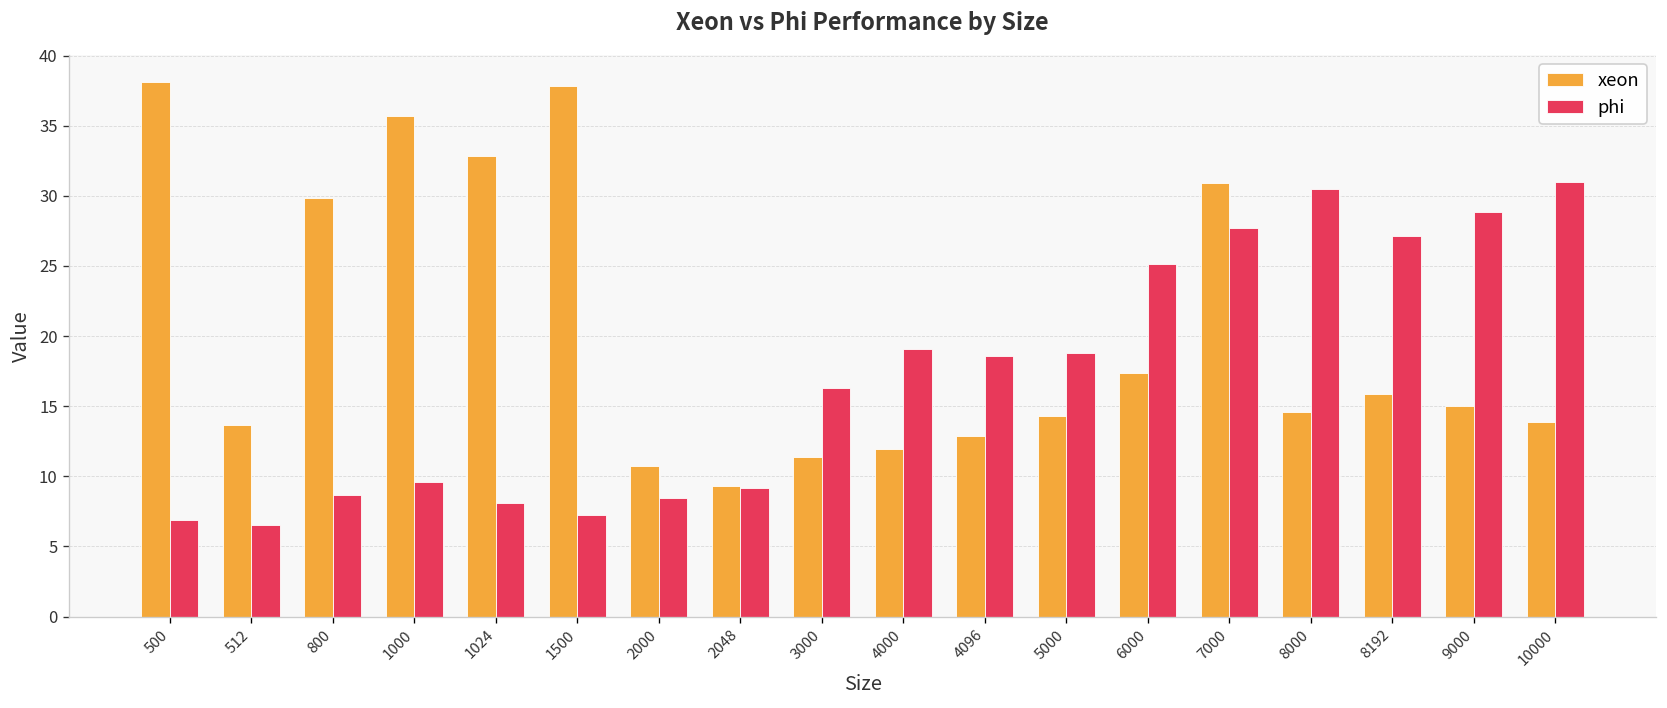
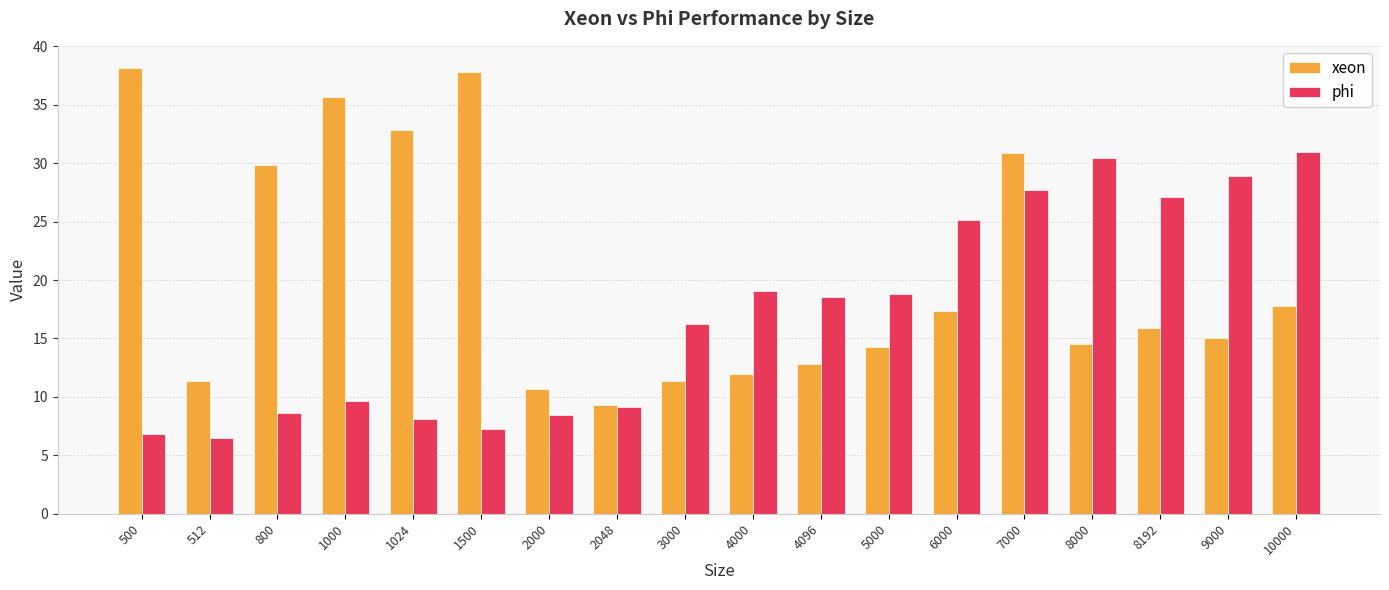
  {
    "xeon": {
      "500": 38.1,
-     "512": 13.7,
+     "512": 11.4,
      "800": 29.8,
      "1000": 35.7,
      "1024": 32.8,
      "1500": 37.8,
      "2000": 10.7,
      "2048": 9.3,
      "3000": 11.3,
      "4000": 12.0,
      "4096": 12.8,
      "5000": 14.3,
      "6000": 17.3,
      "7000": 30.9,
      "8000": 14.6,
      "8192": 15.9,
      "9000": 15.0,
-     "10000": 13.8
+     "10000": 17.8
    },
    "phi": {
      "500": 6.9,
      "512": 6.5,
      "800": 8.7,
      "1000": 9.6,
      "1024": 8.1,
      "1500": 7.2,
      "2000": 8.4,
      "2048": 9.1,
      "3000": 16.3,
      "4000": 19.1,
      "4096": 18.6,
      "5000": 18.8,
      "6000": 25.1,
      "7000": 27.7,
      "8000": 30.5,
      "8192": 27.1,
      "9000": 28.9,
      "10000": 31.0
    }
  }
